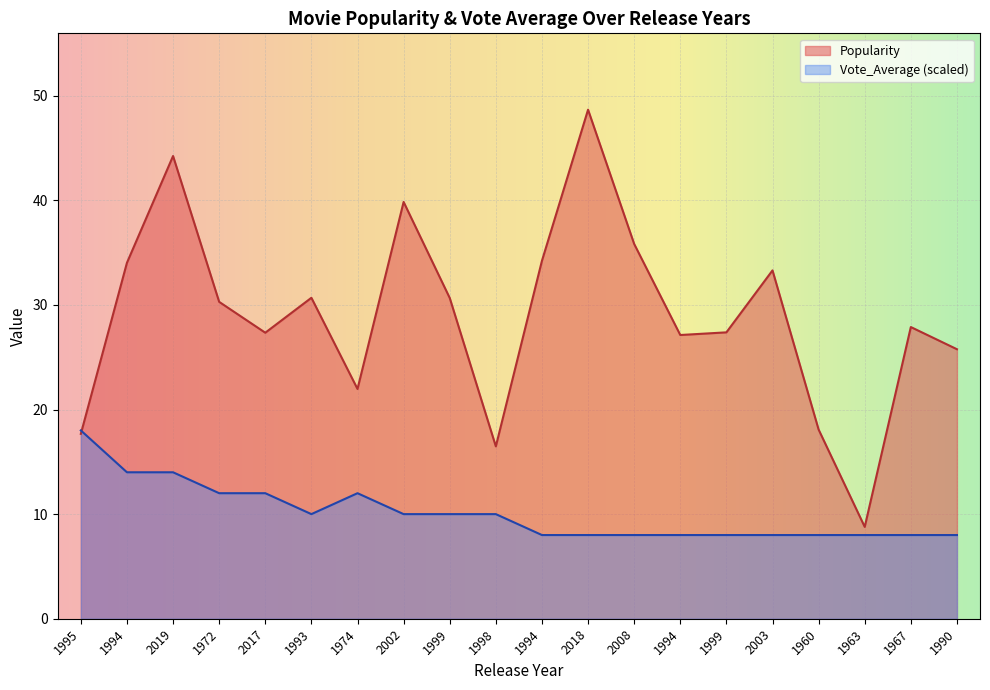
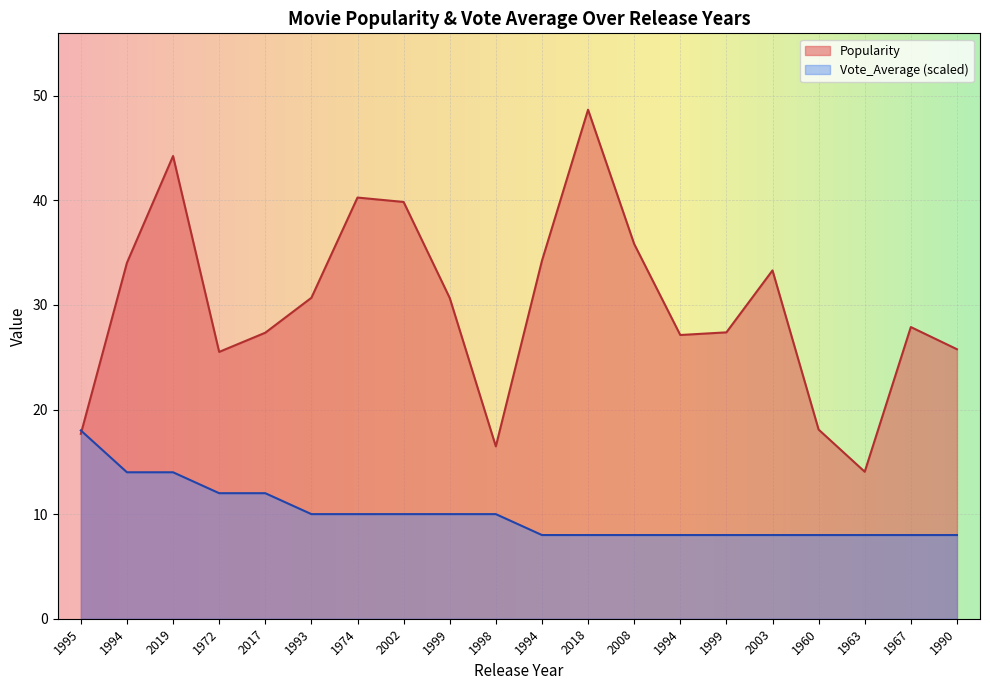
  {
    "Popularity": {
      "1995": 17.7,
      "2019": 44.2,
-     "1972": 30.3,
+     "1972": 25.5,
      "2017": 27.3,
      "1993": 30.7,
-     "1974": 22.0,
+     "1974": 40.3,
      "2002": 39.8,
      "1998": 16.5,
      "2018": 48.7,
      "2008": 35.8,
      "2003": 33.3,
      "1960": 18.1,
-     "1963": 8.8,
+     "1963": 14.1,
      "1967": 27.9,
      "1990": 25.8
    },
    "Vote_Average (scaled)": {
      "1995": 18.0,
      "2019": 14.0,
      "1972": 12.0,
      "2017": 12.0,
      "1993": 10.0,
-     "1974": 12.0,
+     "1974": 10.0,
      "2002": 10.0,
      "1998": 10.0,
      "2018": 8.0,
      "2008": 8.0,
      "2003": 8.0,
      "1960": 8.0,
      "1963": 8.0,
      "1967": 8.0,
      "1990": 8.0
    }
  }
